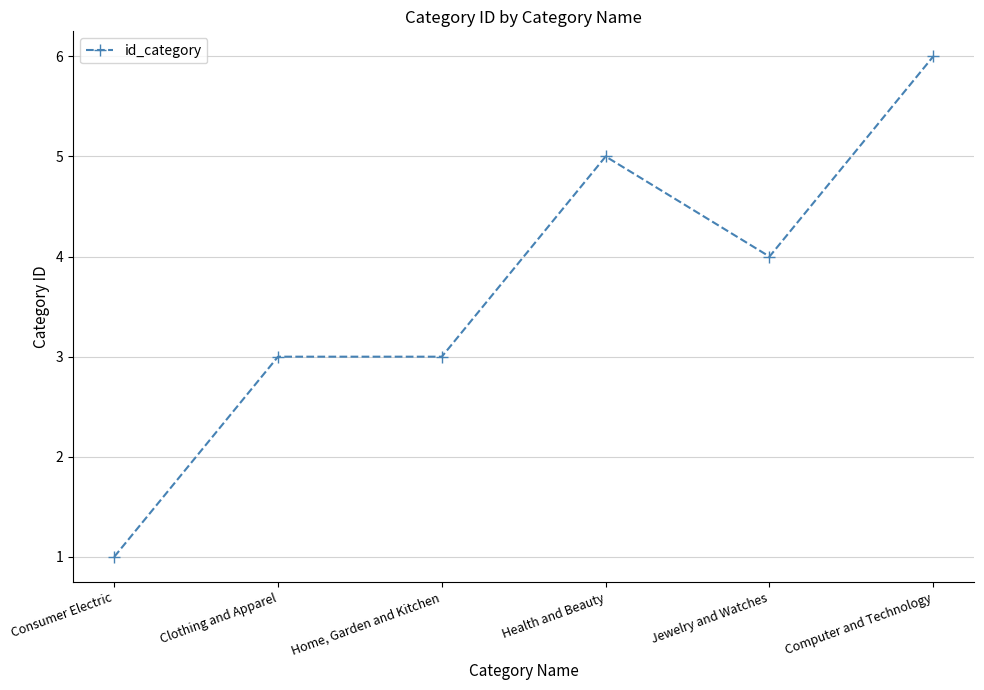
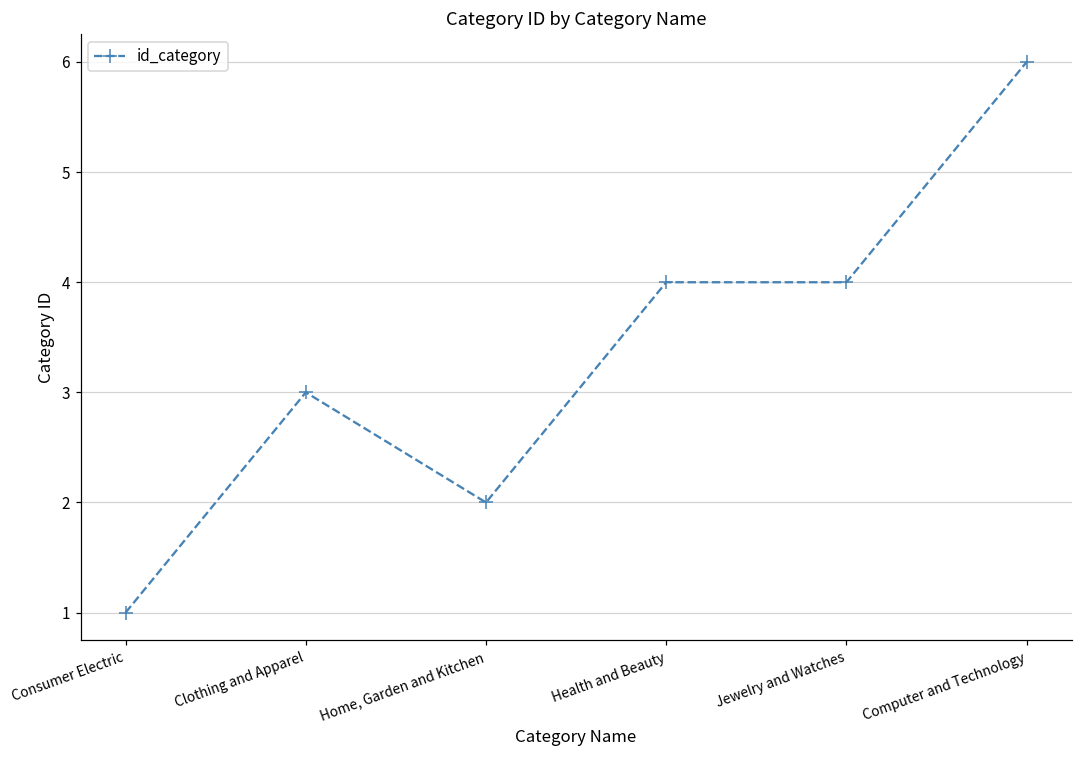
  {
    "Consumer Electric": 1,
    "Clothing and Apparel": 3,
-   "Home, Garden and Kitchen": 3,
-   "Health and Beauty": 5,
+   "Home, Garden and Kitchen": 2,
+   "Health and Beauty": 4,
    "Jewelry and Watches": 4,
    "Computer and Technology": 6
  }
